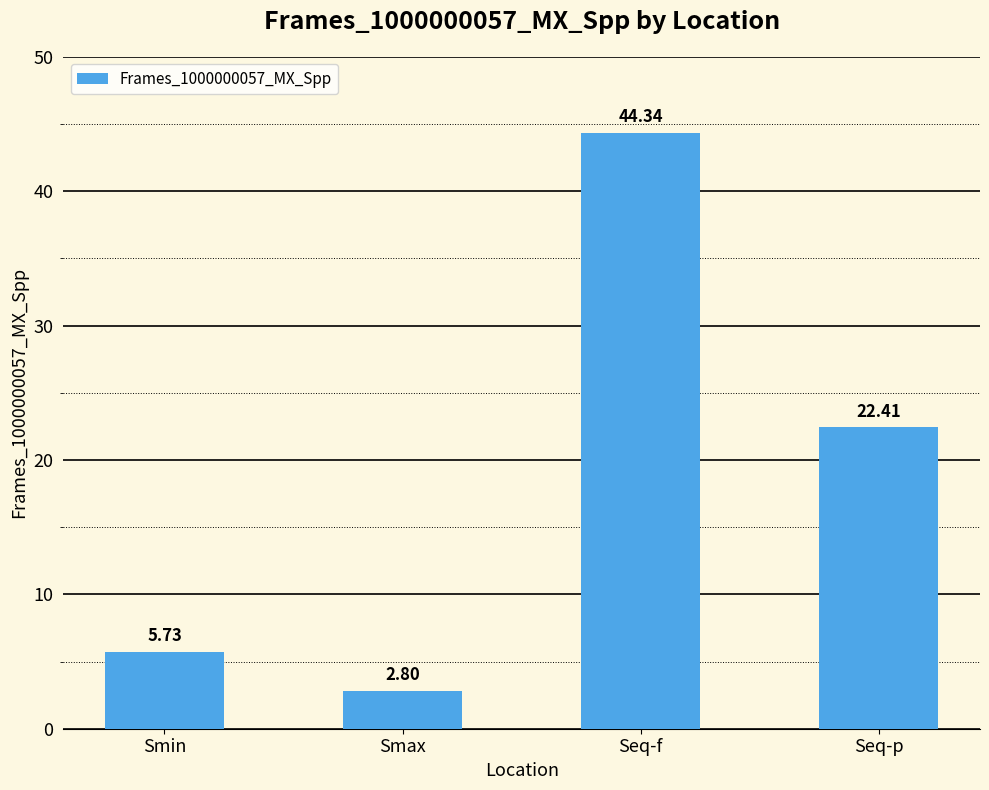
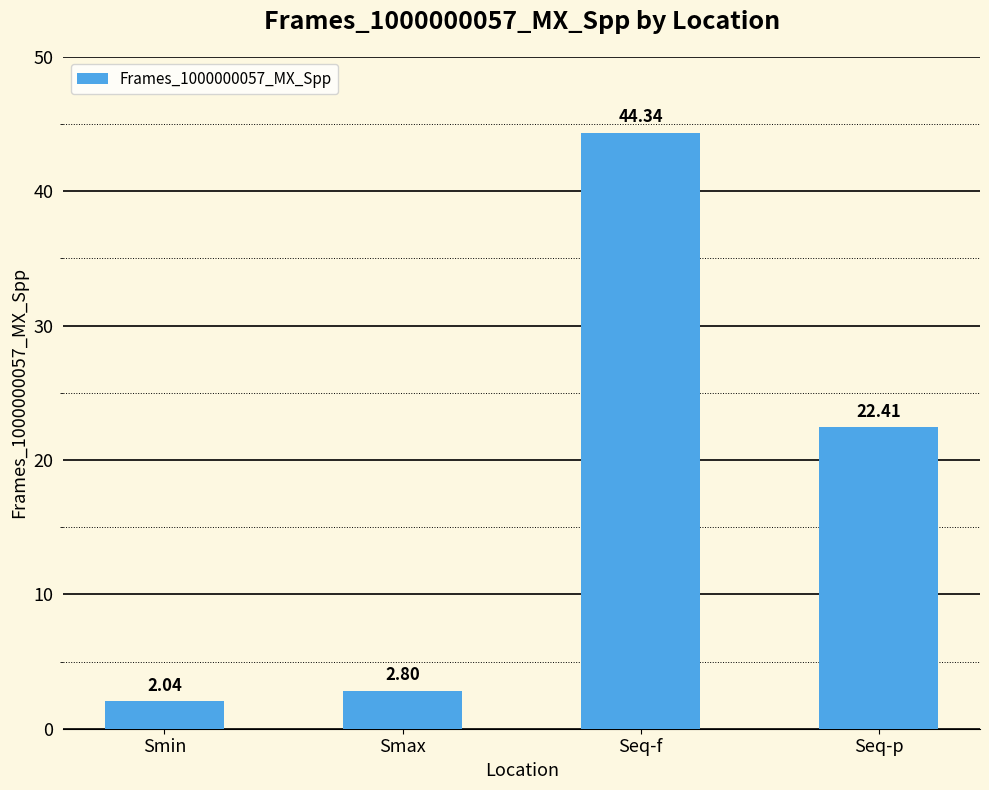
  {
-   "Smin": 5.73,
+   "Smin": 2.04,
    "Smax": 2.80,
    "Seq-f": 44.34,
    "Seq-p": 22.41
  }
